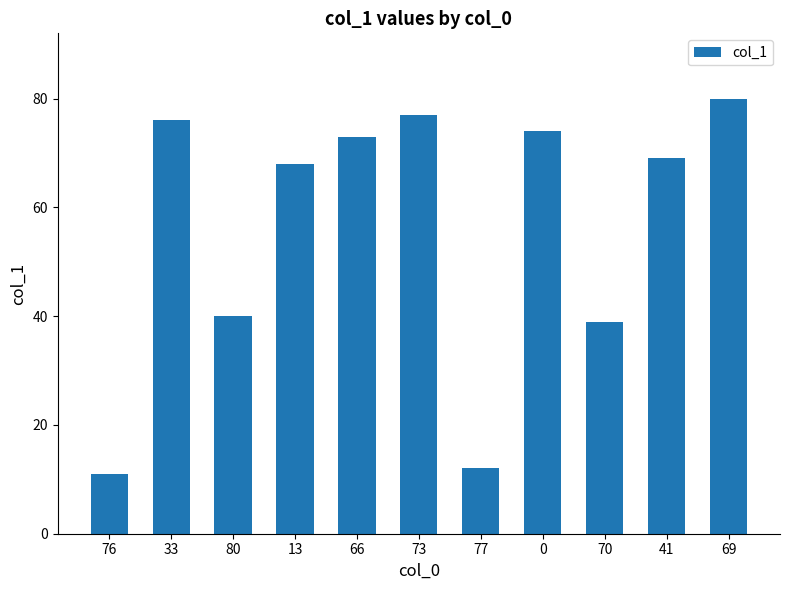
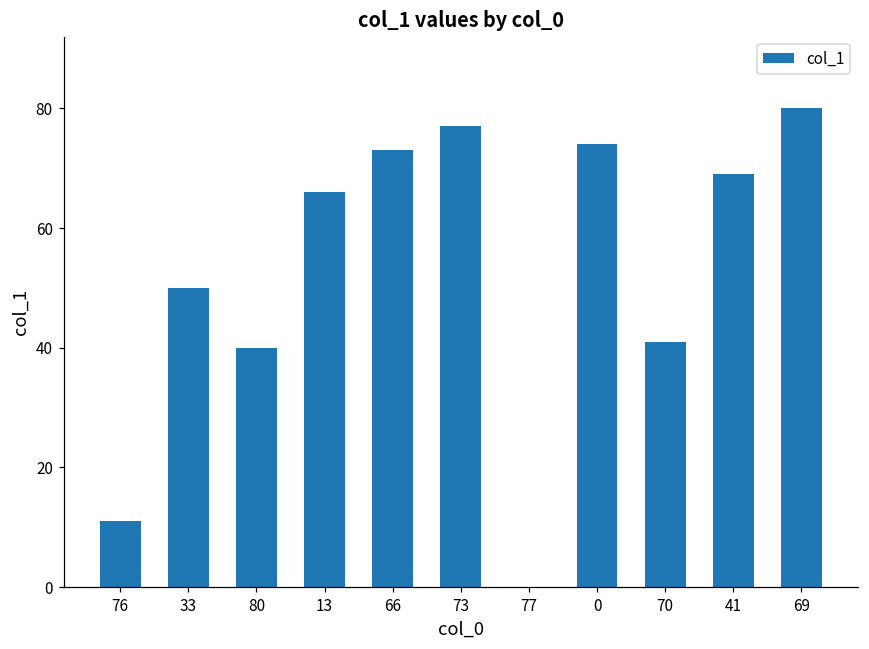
  {
    "76": 11,
-   "33": 76,
+   "33": 50,
    "80": 40,
-   "13": 68,
+   "13": 66,
    "66": 73,
    "73": 77,
-   "77": 12,
+   "77": 0,
    "0": 74,
-   "70": 39,
+   "70": 41,
    "41": 69,
    "69": 80
  }
